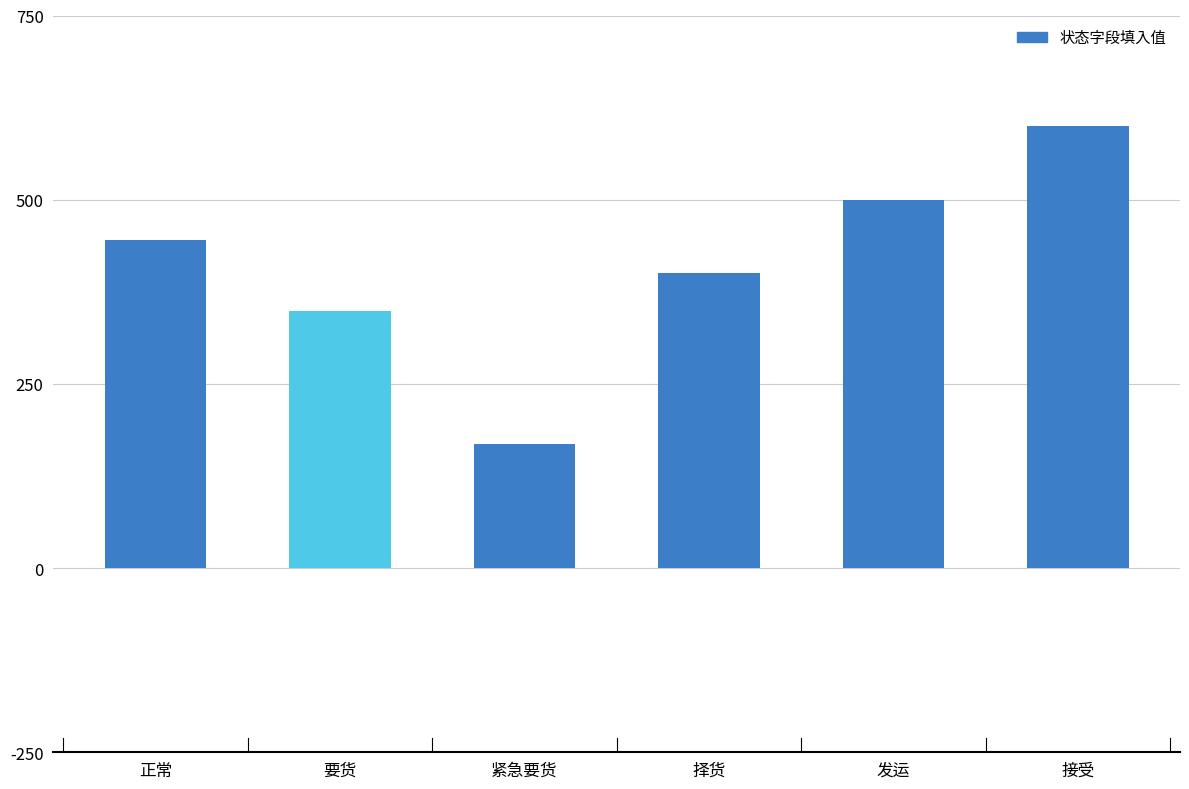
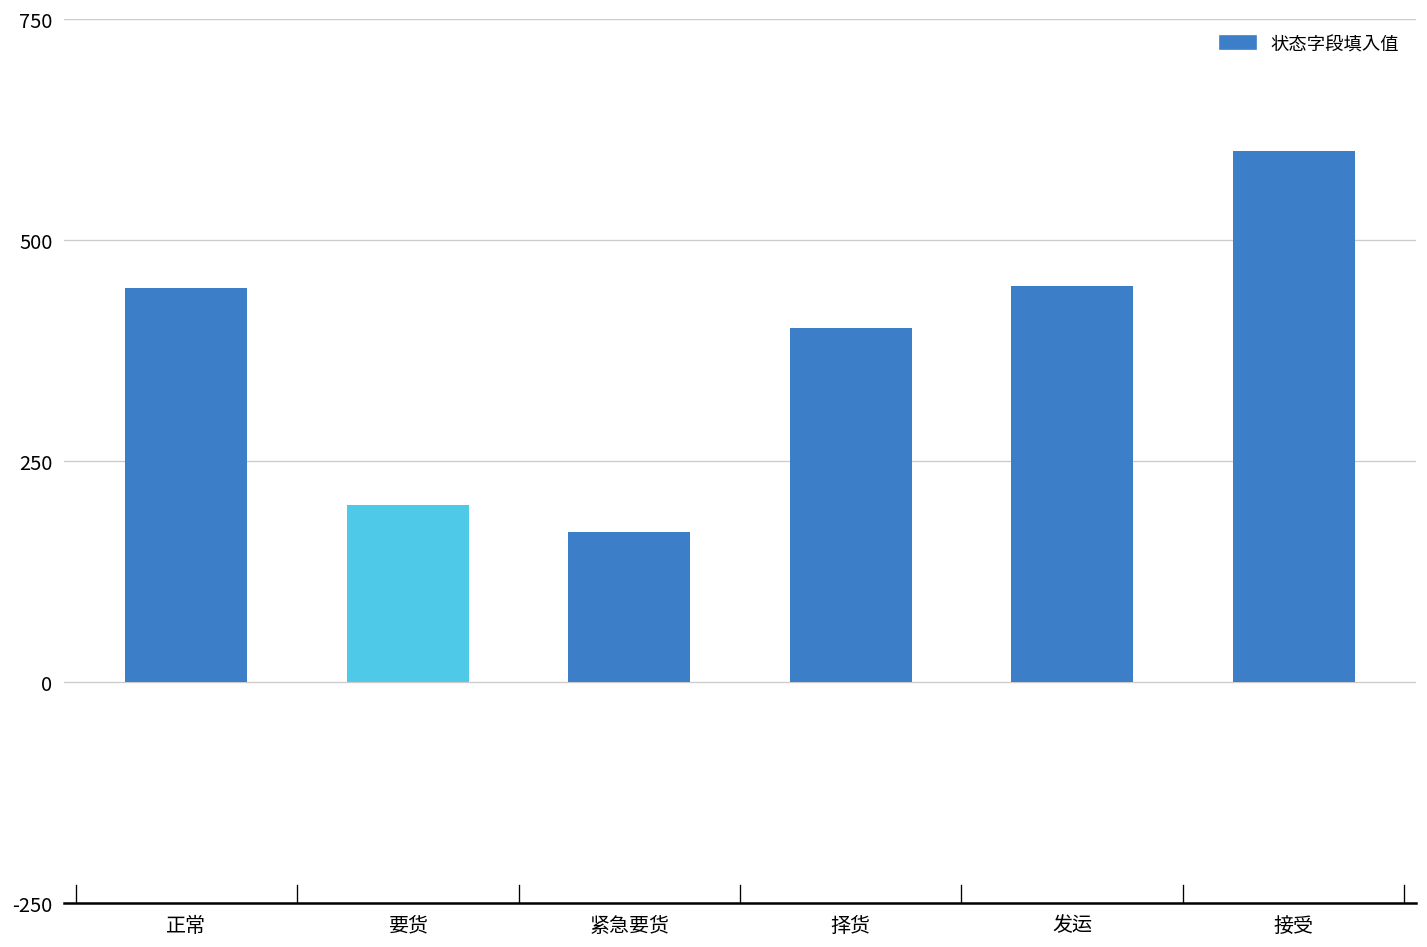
  {
    "正常": 450,
-   "要货": 350,
+   "要货": 200,
    "紧急要货": 170,
    "择货": 400,
-   "发运": 500,
+   "发运": 450,
    "接受": 600
  }
